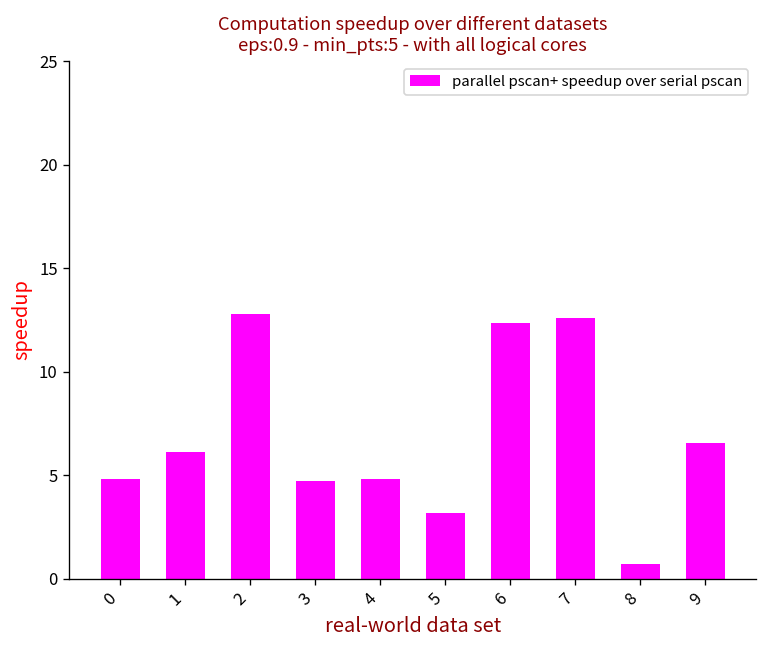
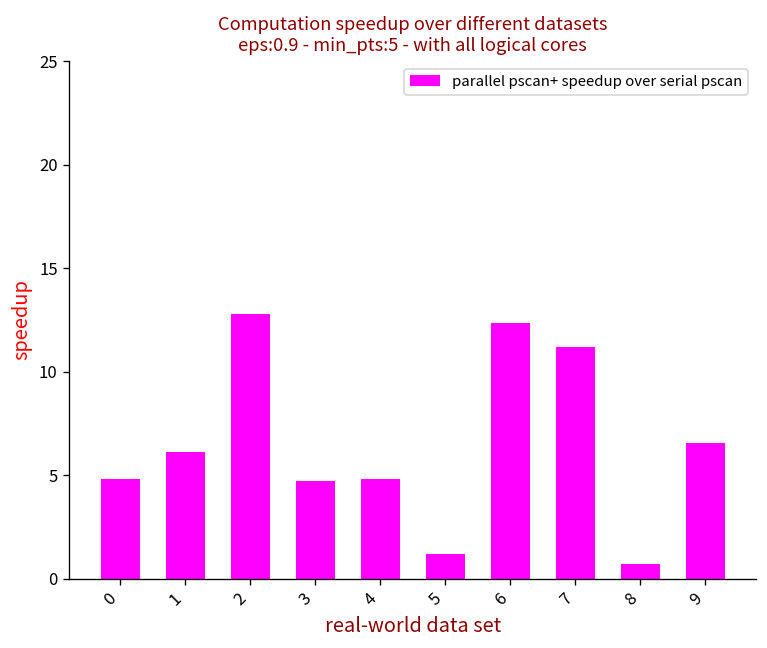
  {
    "0": 4.8,
    "1": 6.1,
    "2": 12.8,
    "3": 4.7,
    "4": 4.8,
-   "5": 3.2,
+   "5": 1.2,
    "6": 12.4,
-   "7": 12.6,
+   "7": 11.2,
    "8": 0.7,
    "9": 6.6
  }
